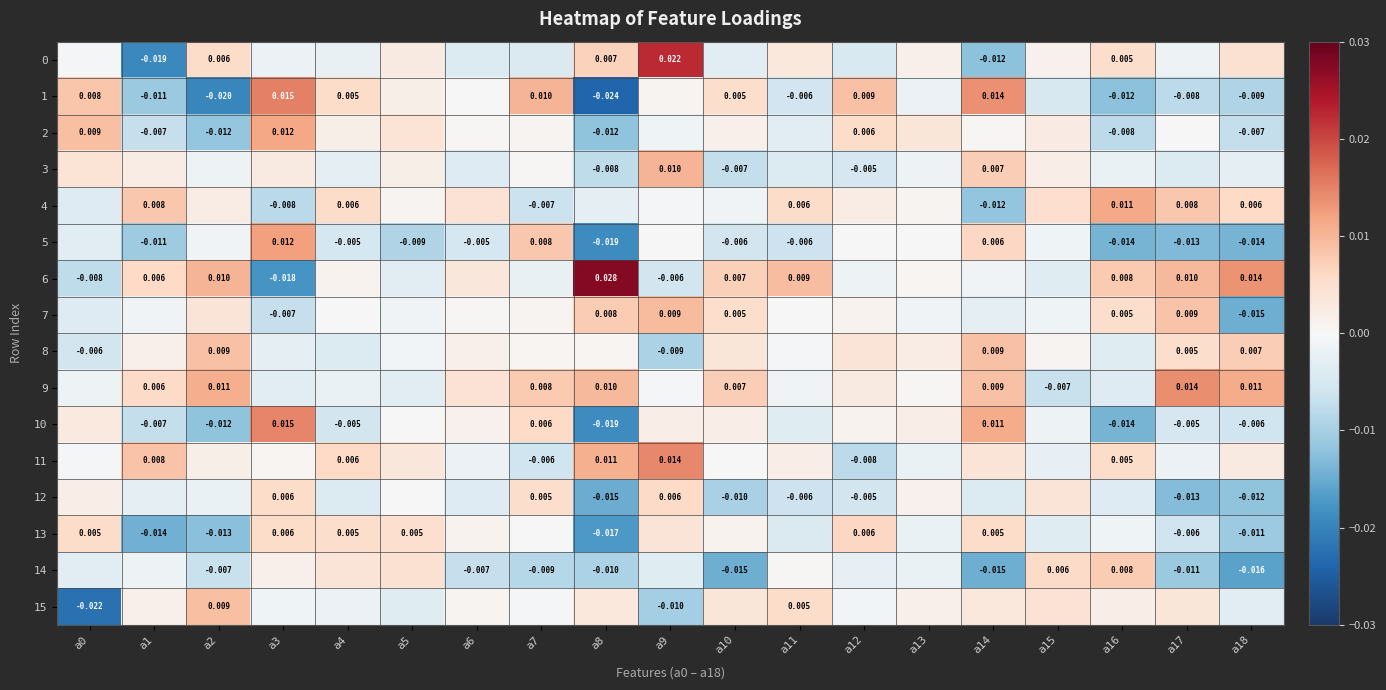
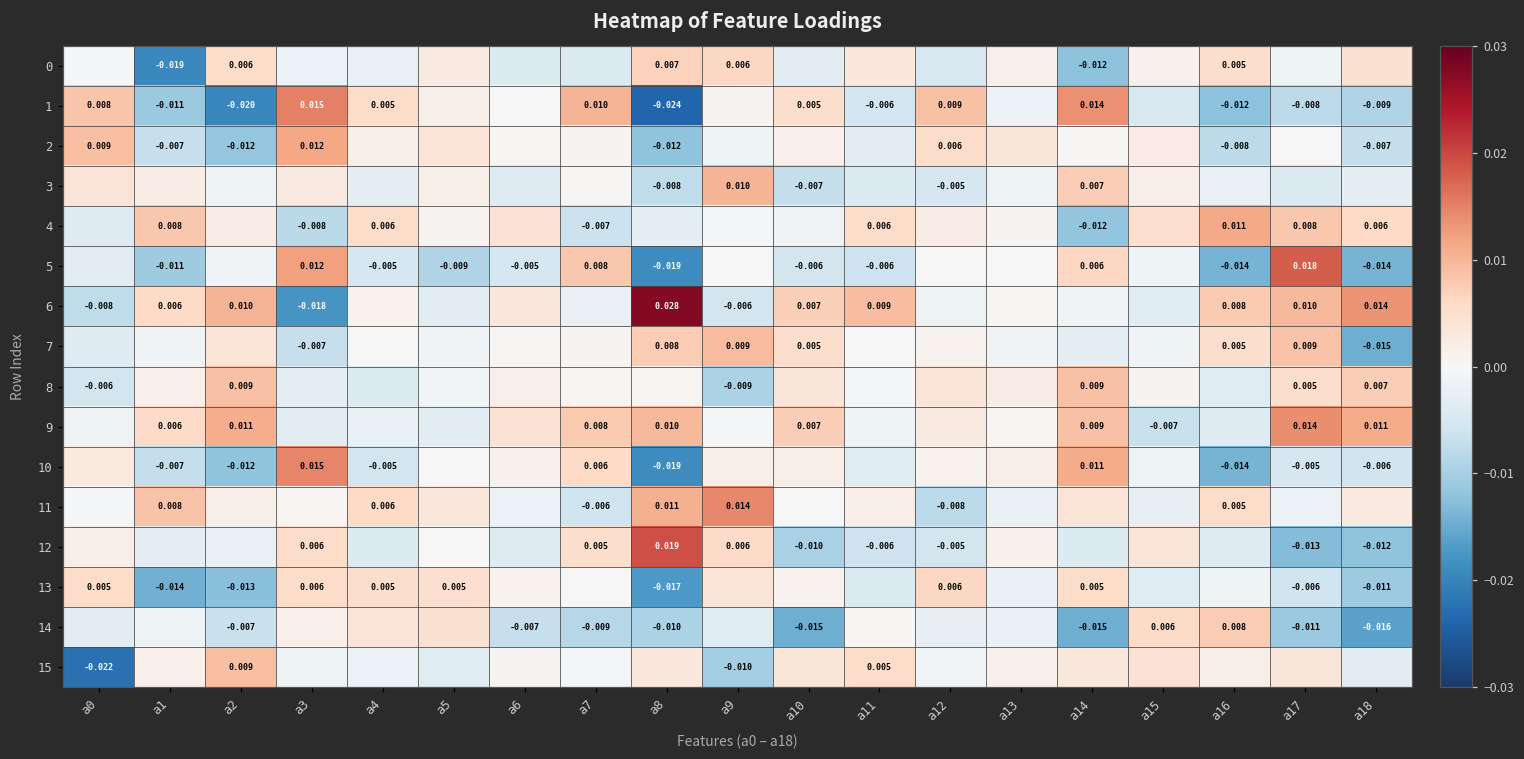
  {
    "0": {
      "a1": -0.019,
      "a2": 0.006,
      "a8": 0.007,
-     "a9": 0.022,
+     "a9": 0.006,
      "a14": -0.012,
      "a16": 0.005
    },
    "1": {
      "a0": 0.008,
      "a1": -0.011,
      "a2": -0.020,
      "a3": 0.015,
      "a4": 0.005,
      "a7": 0.010,
      "a8": -0.024,
      "a10": 0.005,
      "a11": -0.006,
      "a12": 0.009,
      "a14": 0.014,
      "a16": -0.012,
      "a17": -0.008,
      "a18": -0.009
    },
    "2": {
      "a0": 0.009,
      "a1": -0.007,
      "a2": -0.012,
      "a3": 0.012,
      "a8": -0.012,
      "a12": 0.006,
      "a16": -0.008,
      "a18": -0.007
    },
    "3": {
      "a8": -0.008,
      "a9": 0.010,
      "a10": -0.007,
      "a12": -0.005,
      "a14": 0.007
    },
    "4": {
      "a1": 0.008,
      "a3": -0.008,
      "a4": 0.006,
      "a7": -0.007,
      "a11": 0.006,
      "a14": -0.012,
      "a16": 0.011,
      "a17": 0.008,
      "a18": 0.006
    },
    "5": {
      "a1": -0.011,
      "a3": 0.012,
      "a4": -0.005,
      "a5": -0.009,
      "a6": -0.005,
      "a7": 0.008,
      "a8": -0.019,
      "a10": -0.006,
      "a11": -0.006,
      "a14": 0.006,
      "a16": -0.014,
-     "a17": -0.013,
+     "a17": 0.018,
      "a18": -0.014
    },
    "6": {
      "a0": -0.008,
      "a1": 0.006,
      "a2": 0.010,
      "a3": -0.018,
      "a8": 0.028,
      "a9": -0.006,
      "a10": 0.007,
      "a11": 0.009,
      "a16": 0.008,
      "a17": 0.010,
      "a18": 0.014
    },
    "7": {
      "a3": -0.007,
      "a8": 0.008,
      "a9": 0.009,
      "a10": 0.005,
      "a16": 0.005,
      "a17": 0.009,
      "a18": -0.015
    },
    "8": {
      "a0": -0.006,
      "a2": 0.009,
      "a9": -0.009,
      "a14": 0.009,
      "a17": 0.005,
      "a18": 0.007
    },
    "9": {
      "a1": 0.006,
      "a2": 0.011,
      "a7": 0.008,
      "a8": 0.010,
      "a10": 0.007,
      "a14": 0.009,
      "a15": -0.007,
      "a17": 0.014,
      "a18": 0.011
    },
    "10": {
      "a1": -0.007,
      "a2": -0.012,
      "a3": 0.015,
      "a4": -0.005,
      "a7": 0.006,
      "a8": -0.019,
      "a14": 0.011,
      "a16": -0.014,
      "a17": -0.005,
      "a18": -0.006
    },
    "11": {
      "a1": 0.008,
      "a4": 0.006,
      "a7": -0.006,
      "a8": 0.011,
      "a9": 0.014,
      "a12": -0.008,
      "a16": 0.005
    },
    "12": {
      "a3": 0.006,
      "a7": 0.005,
-     "a8": -0.015,
+     "a8": 0.019,
      "a9": 0.006,
      "a10": -0.010,
      "a11": -0.006,
      "a12": -0.005,
      "a17": -0.013,
      "a18": -0.012
    },
    "13": {
      "a0": 0.005,
      "a1": -0.014,
      "a2": -0.013,
      "a3": 0.006,
      "a4": 0.005,
      "a5": 0.005,
      "a8": -0.017,
      "a12": 0.006,
      "a14": 0.005,
      "a17": -0.006,
      "a18": -0.011
    },
    "14": {
      "a2": -0.007,
      "a6": -0.007,
      "a7": -0.009,
      "a8": -0.010,
      "a10": -0.015,
      "a14": -0.015,
      "a15": 0.006,
      "a16": 0.008,
      "a17": -0.011,
      "a18": -0.016
    },
    "15": {
      "a0": -0.022,
      "a2": 0.009,
      "a9": -0.010,
      "a11": 0.005
    }
  }
